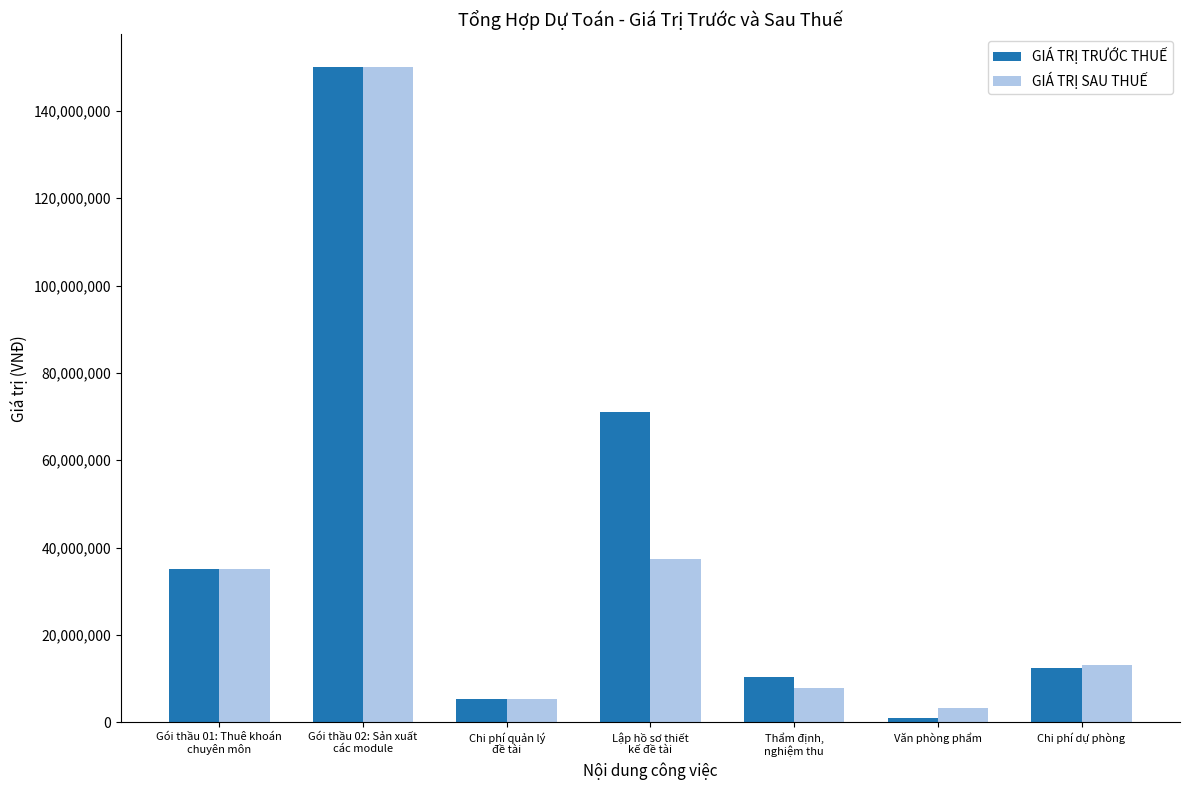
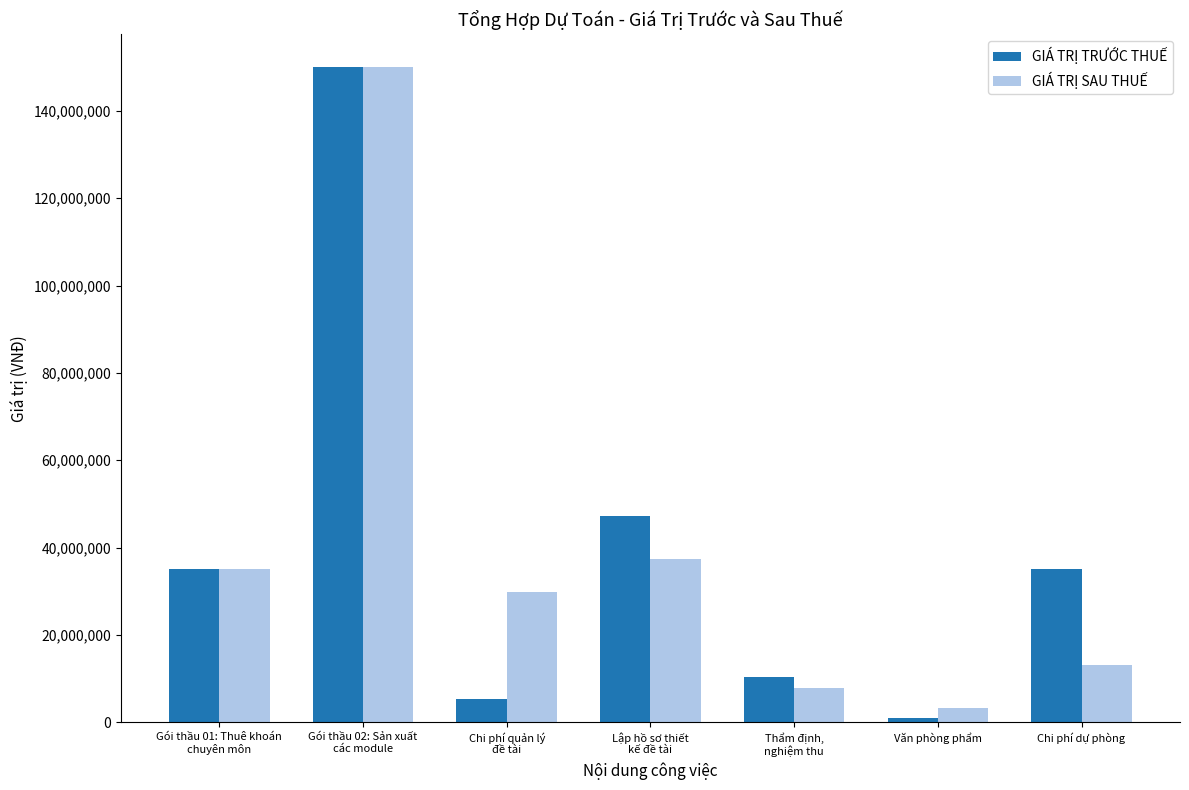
  {
    "GIÁ TRỊ TRƯỚC THUẾ": {
      "Gói thầu 01: Thuê khoán chuyên môn": "35,000,000",
      "Gói thầu 02: Sản xuất các module": "150,000,000",
      "Chi phí quản lý đề tài": "5,000,000",
-     "Lập hồ sơ thiết kế đề tài": "71,000,000",
+     "Lập hồ sơ thiết kế đề tài": "47,000,000",
      "Thẩm định, nghiệm thu": "10,000,000",
      "Văn phòng phẩm": "1,000,000",
-     "Chi phí dự phòng": "12,000,000"
+     "Chi phí dự phòng": "35,000,000"
    },
    "GIÁ TRỊ SAU THUẾ": {
      "Gói thầu 01: Thuê khoán chuyên môn": "35,000,000",
      "Gói thầu 02: Sản xuất các module": "150,000,000",
-     "Chi phí quản lý đề tài": "5,000,000",
+     "Chi phí quản lý đề tài": "30,000,000",
      "Lập hồ sơ thiết kế đề tài": "37,000,000",
      "Thẩm định, nghiệm thu": "8,000,000",
      "Văn phòng phẩm": "3,000,000",
      "Chi phí dự phòng": "13,000,000"
    }
  }
